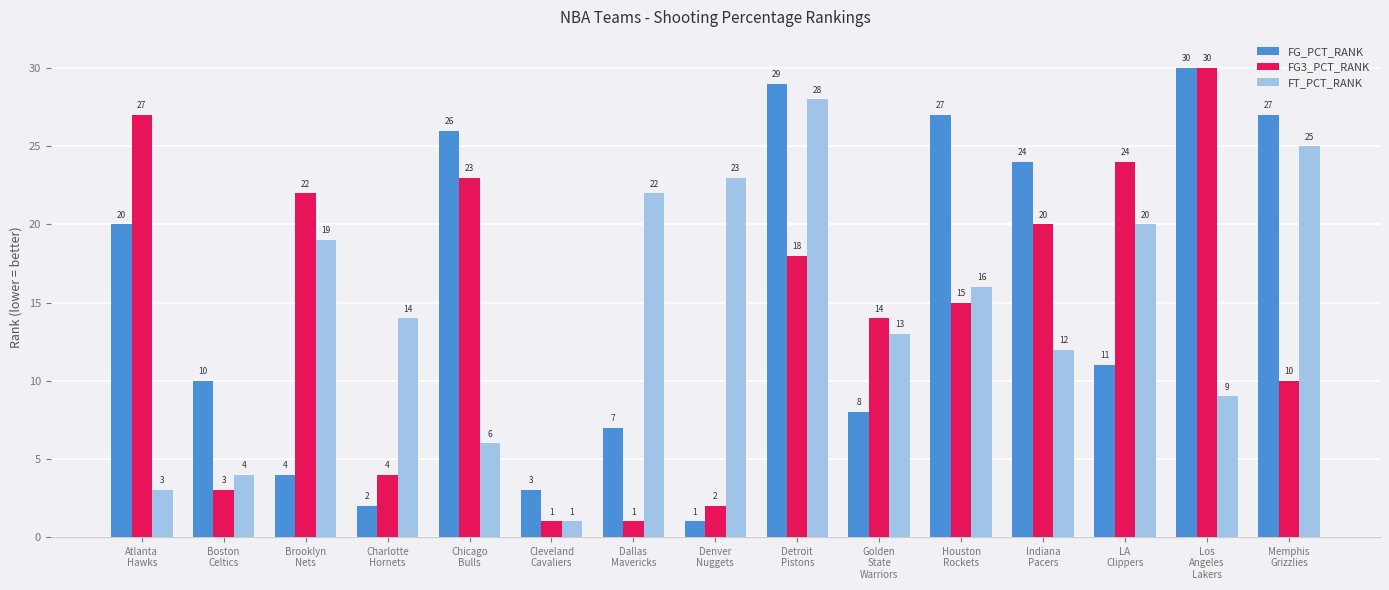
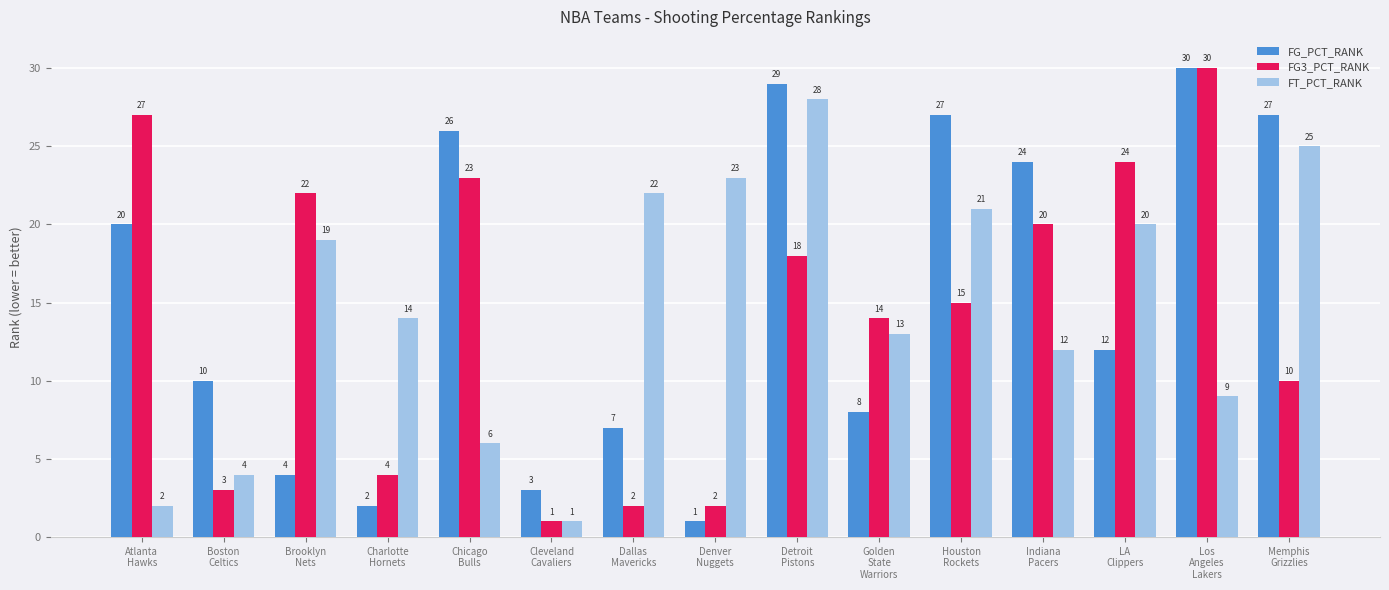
  {
    "FG_PCT_RANK": {
      "Atlanta Hawks": 20,
      "Boston Celtics": 10,
      "Brooklyn Nets": 4,
      "Charlotte Hornets": 2,
      "Chicago Bulls": 26,
      "Cleveland Cavaliers": 3,
      "Dallas Mavericks": 7,
      "Denver Nuggets": 1,
      "Detroit Pistons": 29,
      "Golden State Warriors": 8,
      "Houston Rockets": 27,
      "Indiana Pacers": 24,
-     "LA Clippers": 11,
+     "LA Clippers": 12,
      "Los Angeles Lakers": 30,
      "Memphis Grizzlies": 27
    },
    "FG3_PCT_RANK": {
      "Atlanta Hawks": 27,
      "Boston Celtics": 3,
      "Brooklyn Nets": 22,
      "Charlotte Hornets": 4,
      "Chicago Bulls": 23,
      "Cleveland Cavaliers": 1,
-     "Dallas Mavericks": 1,
+     "Dallas Mavericks": 2,
      "Denver Nuggets": 2,
      "Detroit Pistons": 18,
      "Golden State Warriors": 14,
      "Houston Rockets": 15,
      "Indiana Pacers": 20,
      "LA Clippers": 24,
      "Los Angeles Lakers": 30,
      "Memphis Grizzlies": 10
    },
    "FT_PCT_RANK": {
-     "Atlanta Hawks": 3,
+     "Atlanta Hawks": 2,
      "Boston Celtics": 4,
      "Brooklyn Nets": 19,
      "Charlotte Hornets": 14,
      "Chicago Bulls": 6,
      "Cleveland Cavaliers": 1,
      "Dallas Mavericks": 22,
      "Denver Nuggets": 23,
      "Detroit Pistons": 28,
      "Golden State Warriors": 13,
-     "Houston Rockets": 16,
+     "Houston Rockets": 21,
      "Indiana Pacers": 12,
      "LA Clippers": 20,
      "Los Angeles Lakers": 9,
      "Memphis Grizzlies": 25
    }
  }
